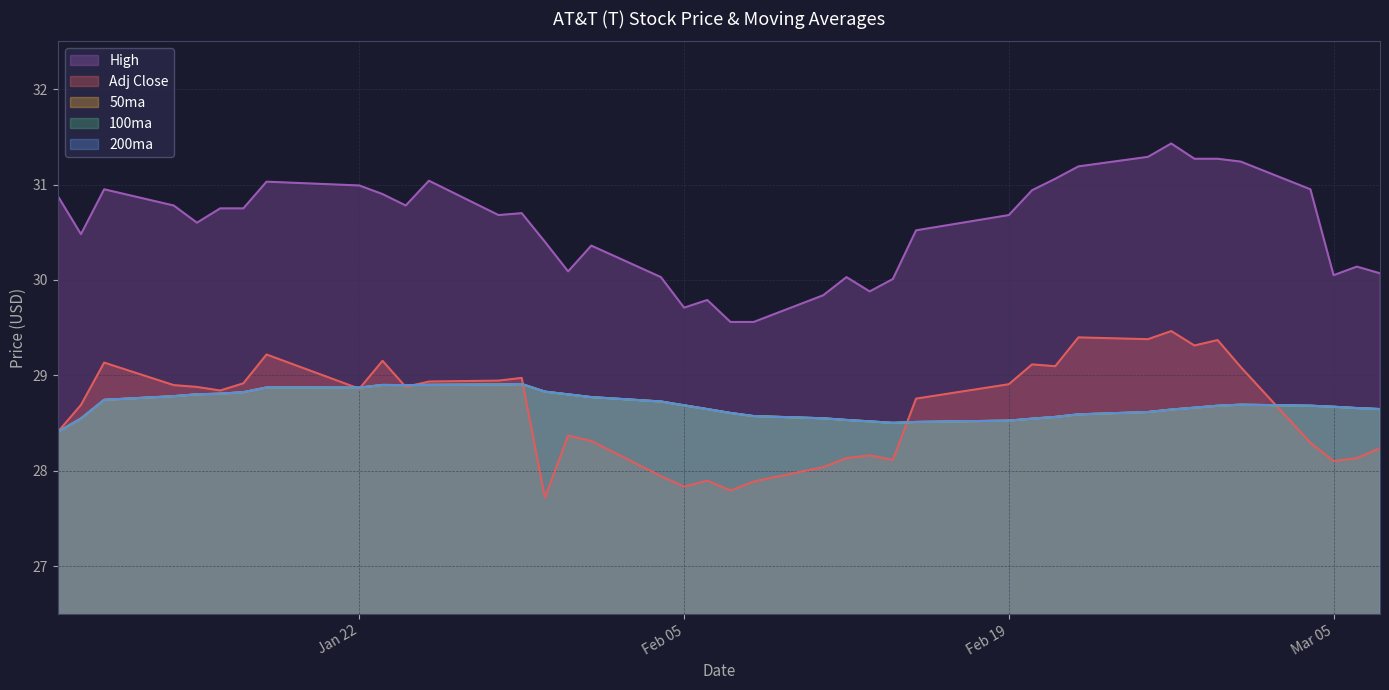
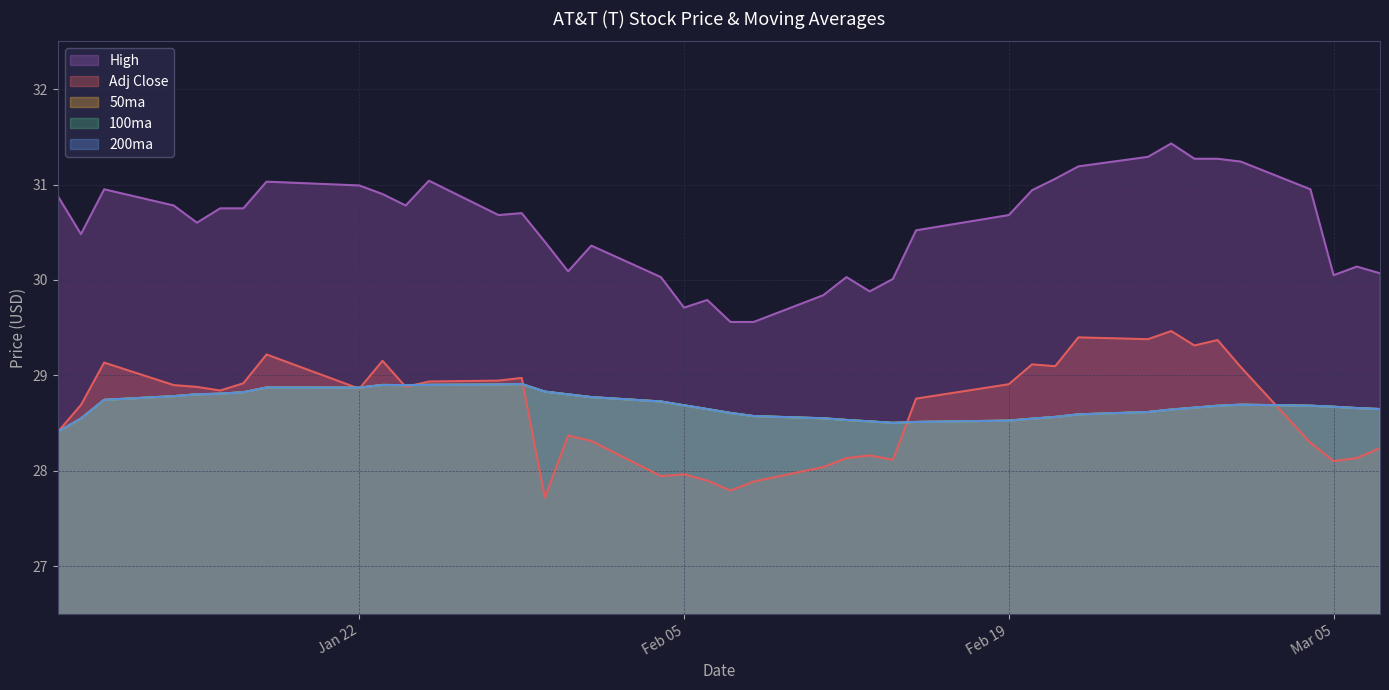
  {
    "Adj Close": {
-     "Feb 05": 27.8,
+     "Feb 05": 28.0,
      "Feb 19": 28.9,
      "Mar 05": 28.1
    }
  }
